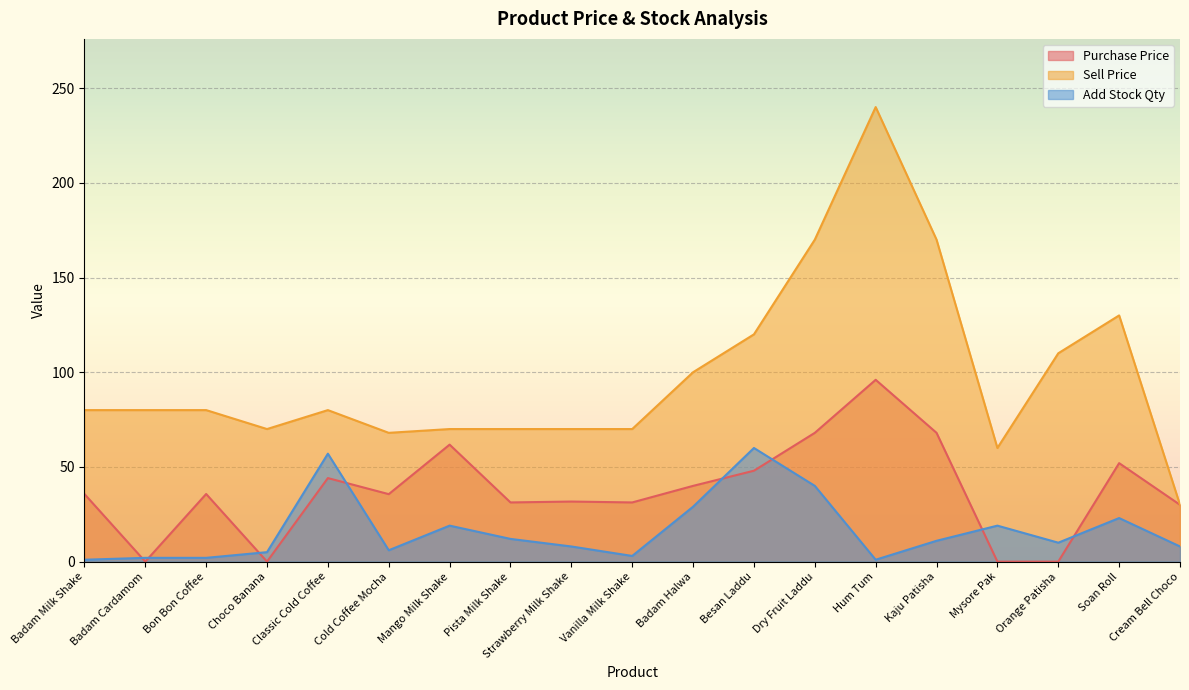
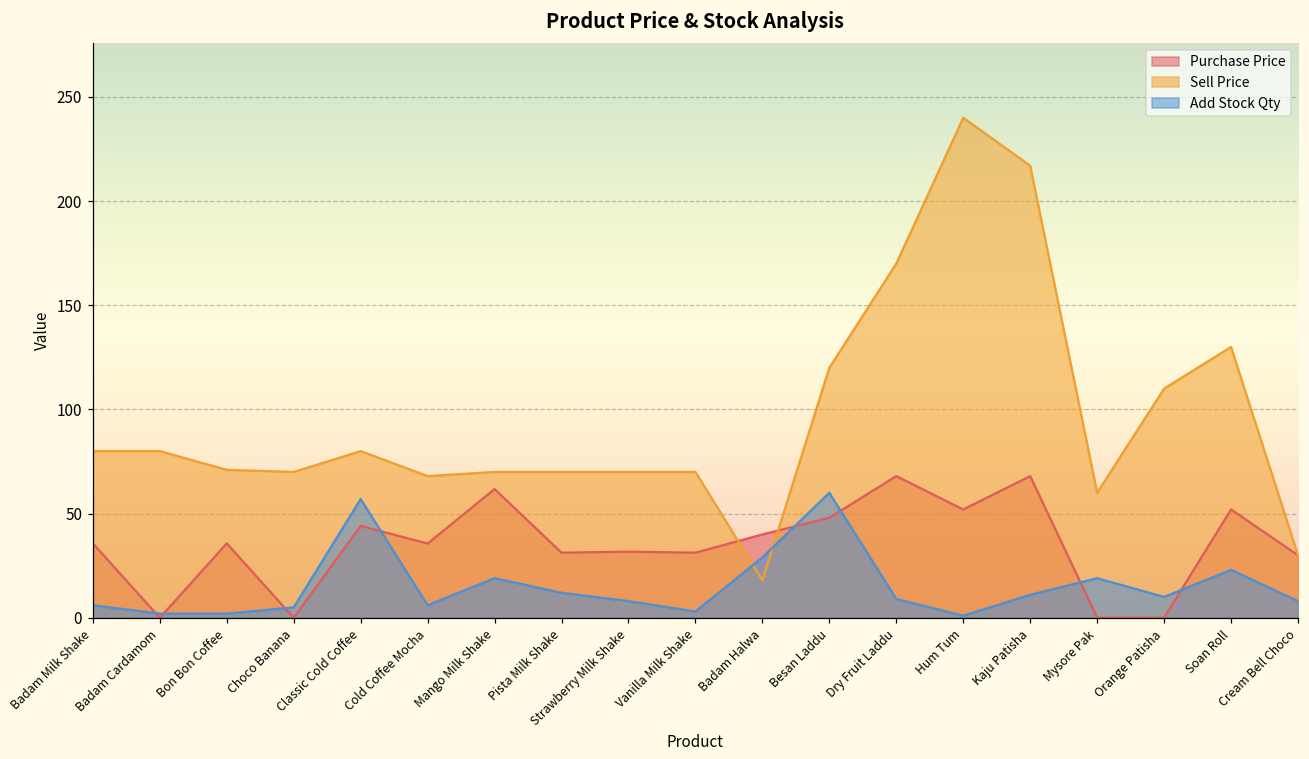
  {
    "Purchase Price": {
      "Badam Milk Shake": 36,
      "Badam Cardamom": 0,
      "Bon Bon Coffee": 36,
      "Choco Banana": 0,
      "Classic Cold Coffee": 44,
      "Cold Coffee Mocha": 36,
      "Mango Milk Shake": 62,
      "Pista Milk Shake": 31,
      "Strawberry Milk Shake": 32,
      "Vanilla Milk Shake": 31,
      "Badam Halwa": 40,
      "Besan Laddu": 48,
      "Dry Fruit Laddu": 68,
-     "Hum Tum": 96,
+     "Hum Tum": 52,
      "Kaju Patisha": 68,
      "Mysore Pak": 0,
      "Orange Patisha": 0,
      "Soan Roll": 52
    },
    "Sell Price": {
      "Badam Milk Shake": 80,
      "Badam Cardamom": 80,
-     "Bon Bon Coffee": 80,
+     "Bon Bon Coffee": 71,
      "Choco Banana": 70,
      "Classic Cold Coffee": 80,
      "Cold Coffee Mocha": 68,
      "Mango Milk Shake": 70,
      "Pista Milk Shake": 70,
      "Strawberry Milk Shake": 70,
      "Vanilla Milk Shake": 70,
-     "Badam Halwa": 100,
+     "Badam Halwa": 18,
      "Besan Laddu": 120,
      "Dry Fruit Laddu": 170,
      "Hum Tum": 240,
-     "Kaju Patisha": 170,
+     "Kaju Patisha": 217,
      "Mysore Pak": 60,
      "Orange Patisha": 110,
      "Soan Roll": 130
    },
    "Add Stock Qty": {
-     "Badam Milk Shake": 1,
+     "Badam Milk Shake": 6,
      "Badam Cardamom": 2,
      "Bon Bon Coffee": 2,
      "Choco Banana": 5,
      "Classic Cold Coffee": 57,
      "Cold Coffee Mocha": 6,
      "Mango Milk Shake": 19,
      "Pista Milk Shake": 12,
      "Strawberry Milk Shake": 8,
      "Vanilla Milk Shake": 3,
      "Badam Halwa": 29,
      "Besan Laddu": 60,
-     "Dry Fruit Laddu": 40,
+     "Dry Fruit Laddu": 9,
      "Hum Tum": 1,
      "Kaju Patisha": 11,
      "Mysore Pak": 19,
      "Orange Patisha": 10,
      "Soan Roll": 23,
      "Cream Bell Choco": 8
    }
  }
